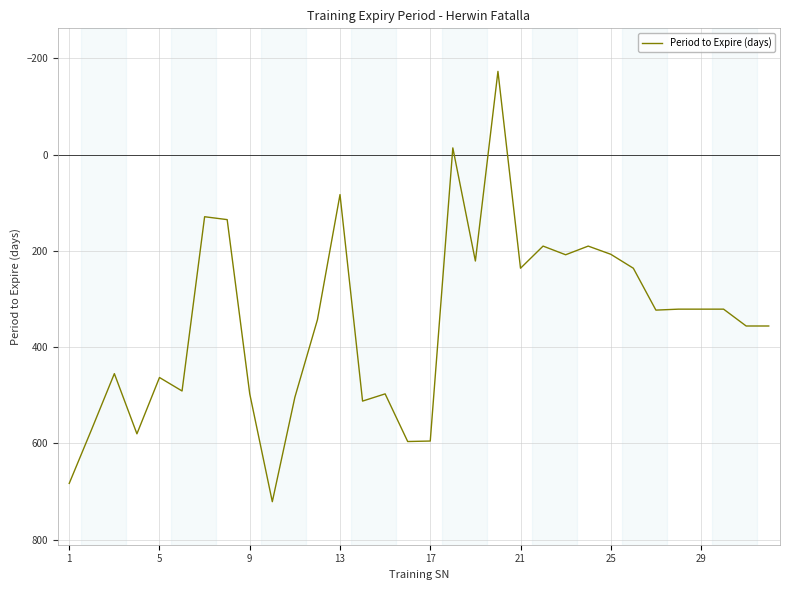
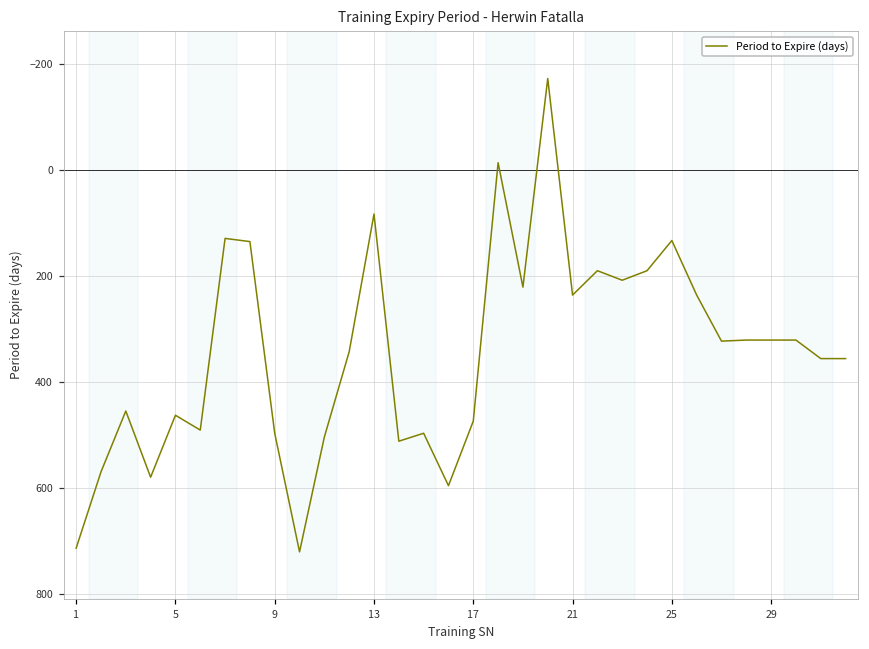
  {
-   "1": 680,
+   "1": 710,
    "5": 460,
    "9": 500,
    "13": 80,
-   "17": 600,
+   "17": 470,
    "21": 240,
-   "25": 210,
+   "25": 130,
    "29": 320
  }
